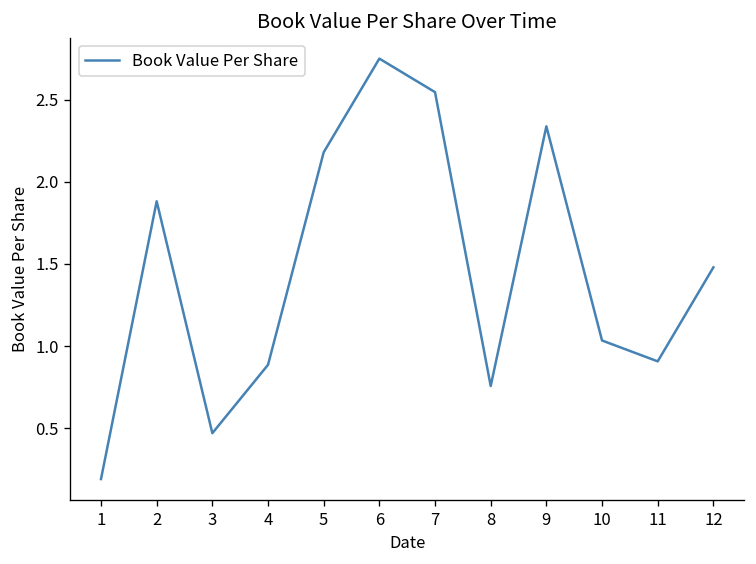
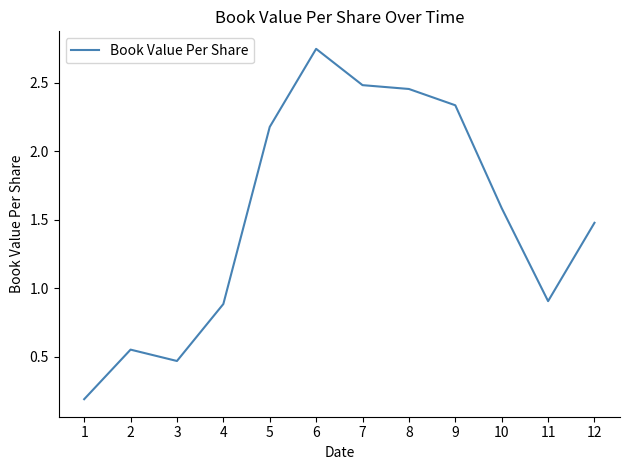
  {
    "1": 0.19,
-   "2": 1.88,
+   "2": 0.55,
    "3": 0.47,
    "4": 0.89,
    "5": 2.18,
    "6": 2.75,
-   "7": 2.55,
-   "8": 0.76,
+   "7": 2.48,
+   "8": 2.46,
    "9": 2.34,
-   "10": 1.03,
+   "10": 1.59,
    "11": 0.91,
    "12": 1.48
  }
